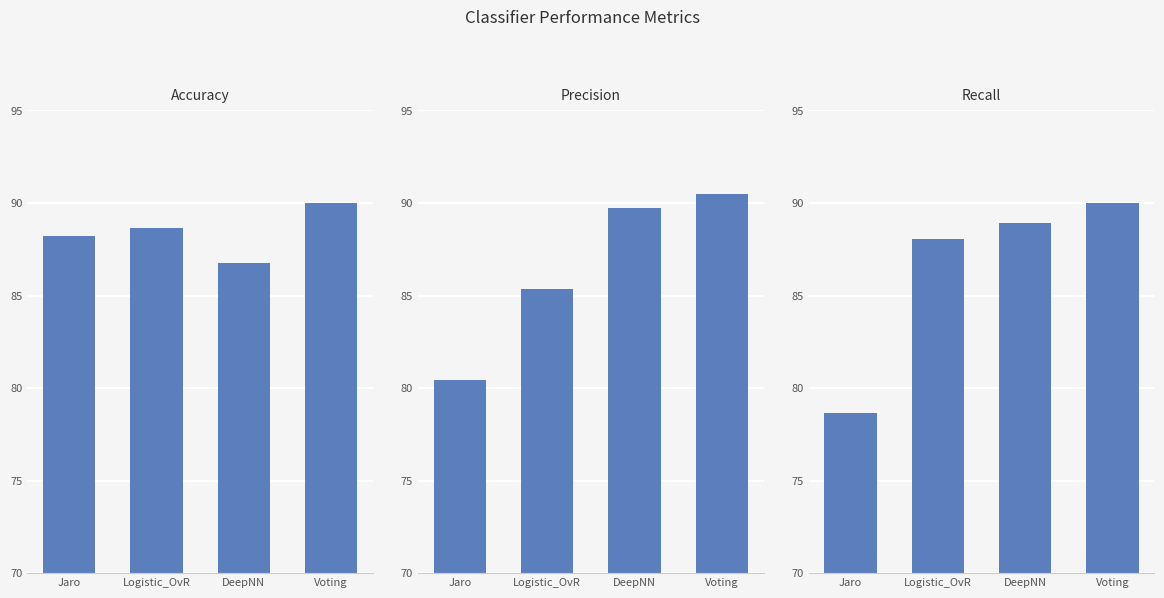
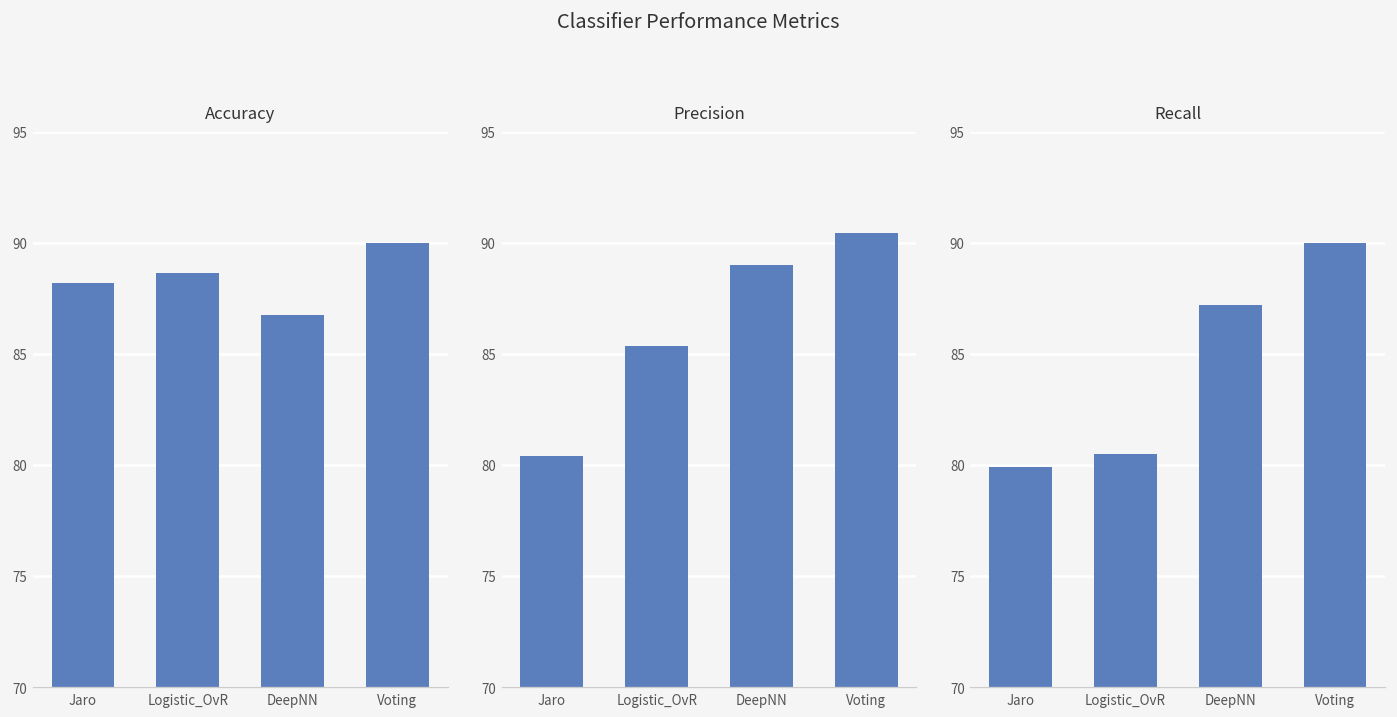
  {
    "Accuracy": {
      "Jaro": 88.2,
      "Logistic_OvR": 88.7,
      "DeepNN": 86.8,
      "Voting": 90.0
    },
    "Precision": {
      "Jaro": 80.4,
      "Logistic_OvR": 85.3,
-     "DeepNN": 89.7,
+     "DeepNN": 89.0,
      "Voting": 90.5
    },
    "Recall": {
-     "Jaro": 78.6,
-     "Logistic_OvR": 88.0,
-     "DeepNN": 88.9,
+     "Jaro": 79.9,
+     "Logistic_OvR": 80.5,
+     "DeepNN": 87.2,
      "Voting": 90.0
    }
  }
